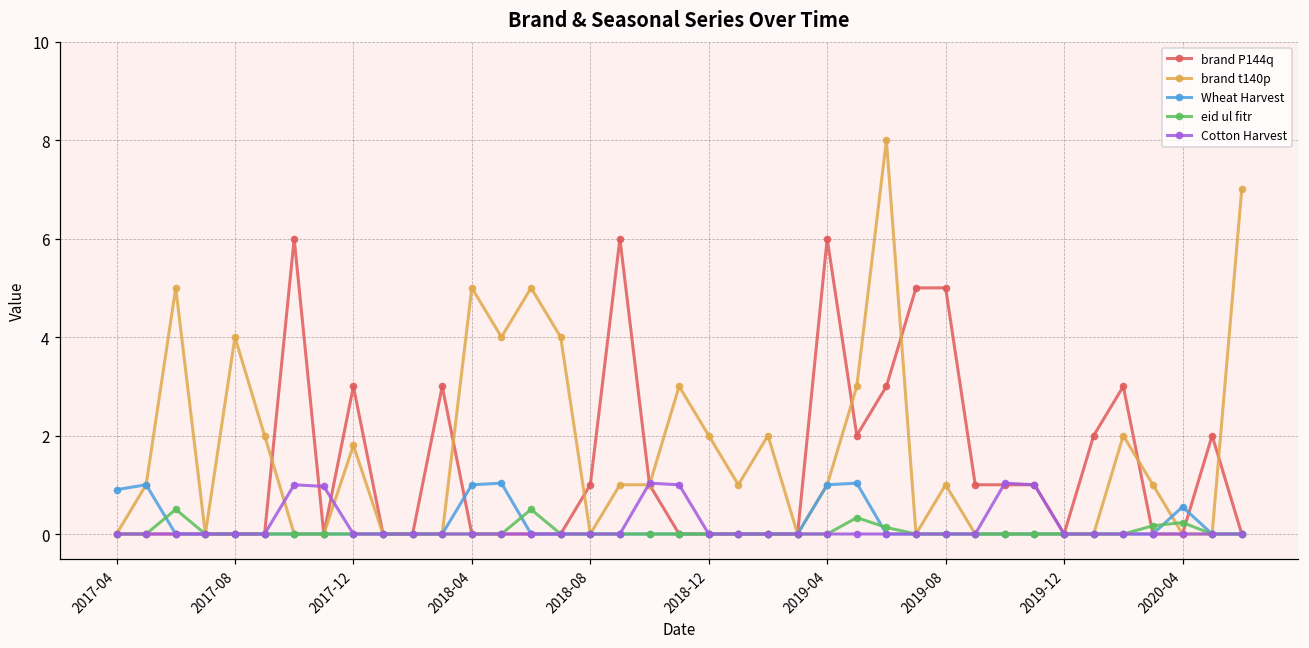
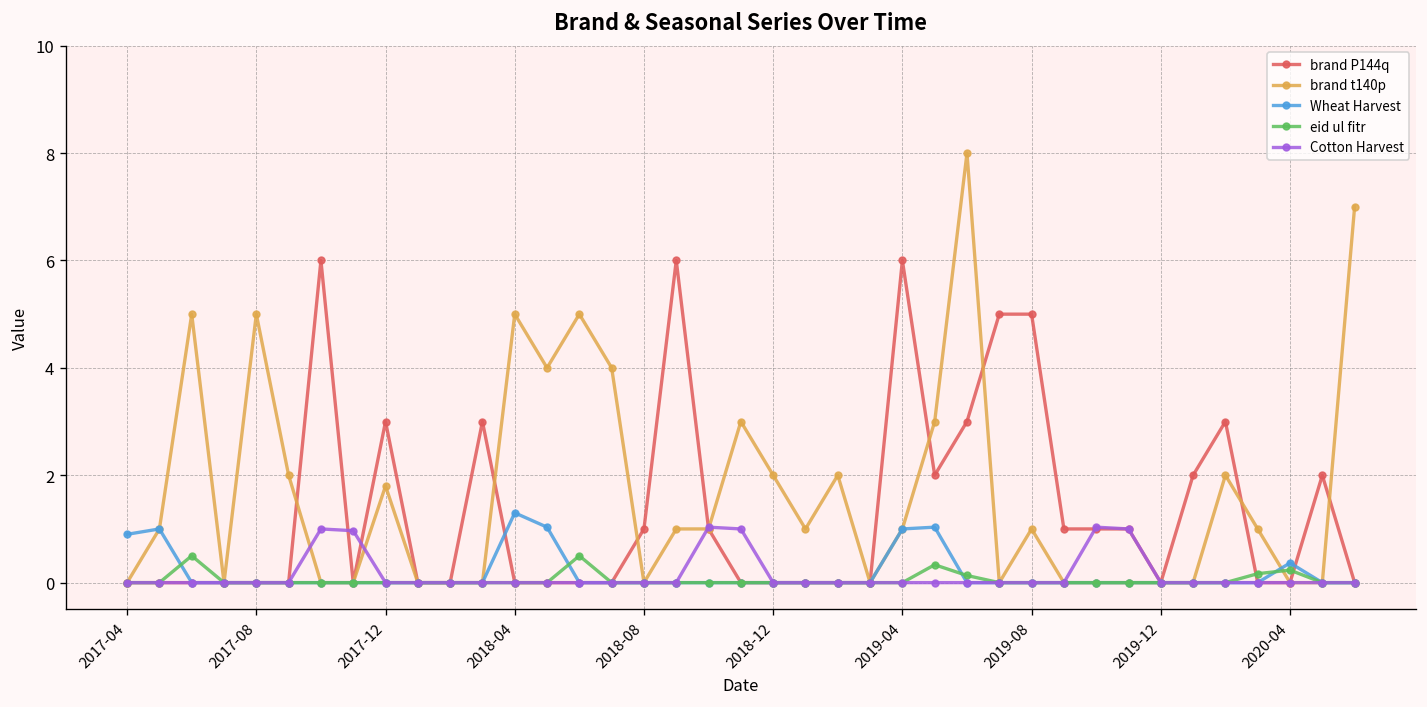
  {
    "brand P144q": {
      "2017-12": 3.0,
      "2018-08": 1.0,
      "2019-04": 6.0,
      "2019-08": 5.0
    },
    "brand t140p": {
-     "2017-08": 4,
+     "2017-08": 5,
      "2017-12": 1.8,
      "2018-04": 5,
      "2018-12": 2,
      "2019-08": 1
    },
    "Wheat Harvest": {
      "2017-04": 0.9,
-     "2018-04": 1.0,
-     "2020-04": 0.6
+     "2018-04": 1.3,
+     "2020-04": 0.4
    },
    "eid ul fitr": {
      "2020-04": 0.2
    }
  }
